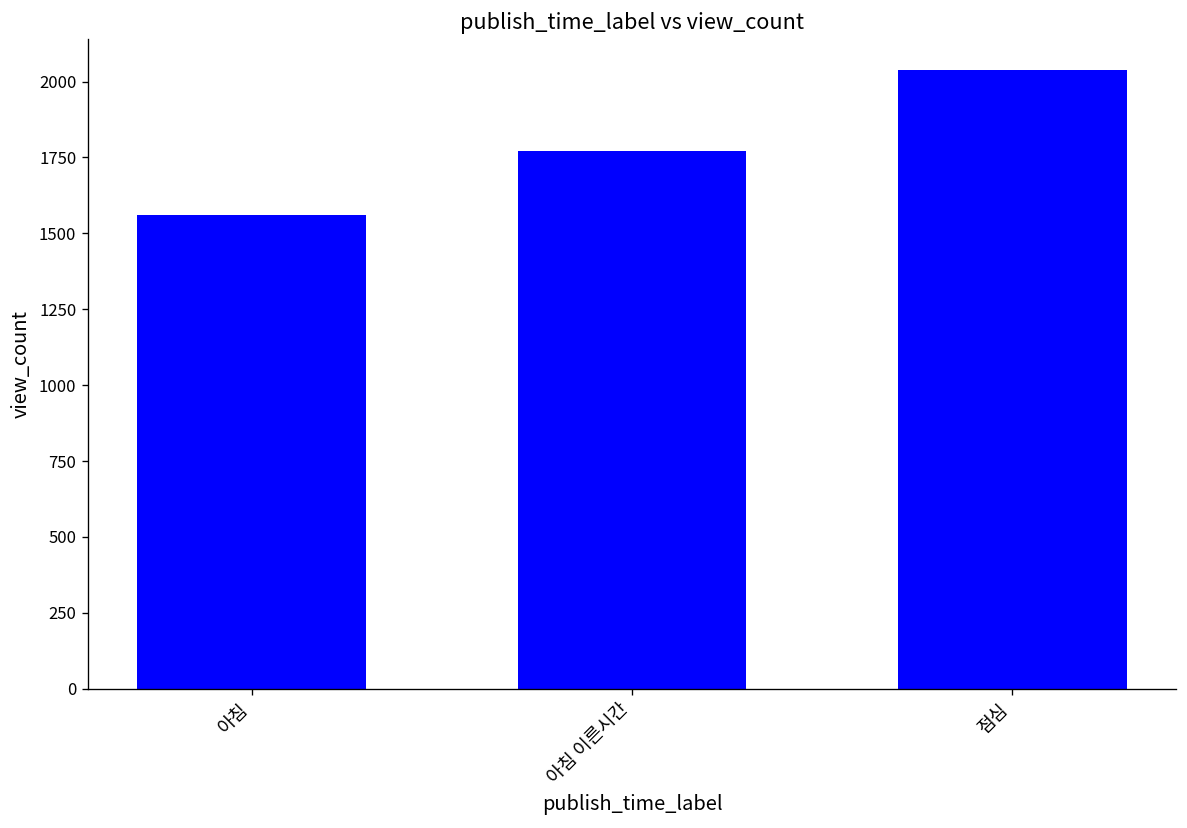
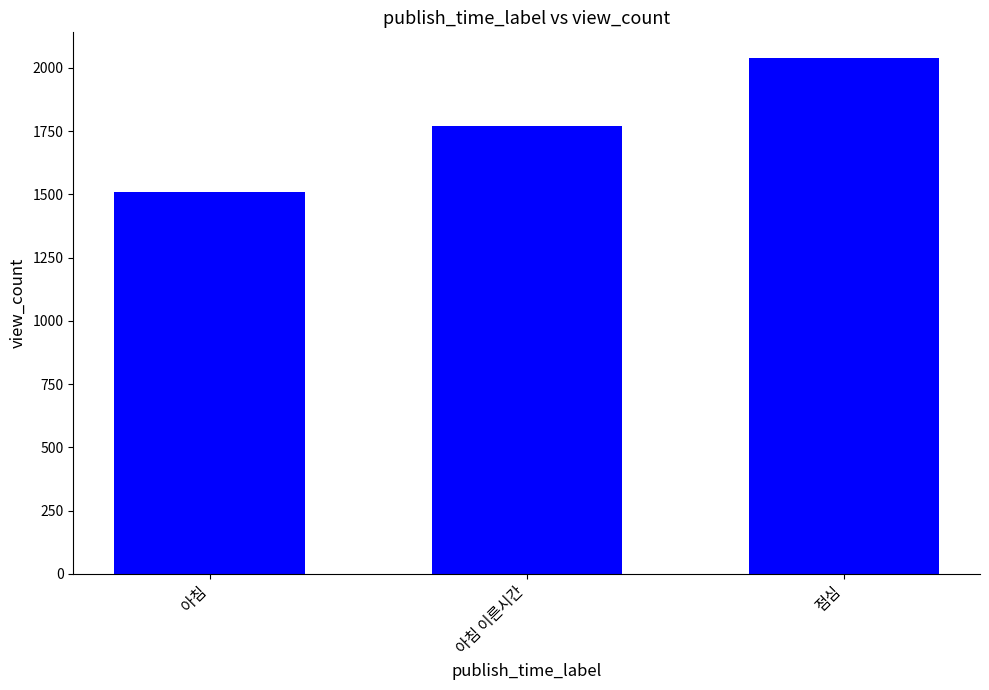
  {
-   "아침": 1560,
+   "아침": 1510,
    "아침 이른시간": 1770,
    "점심": 2040
  }
